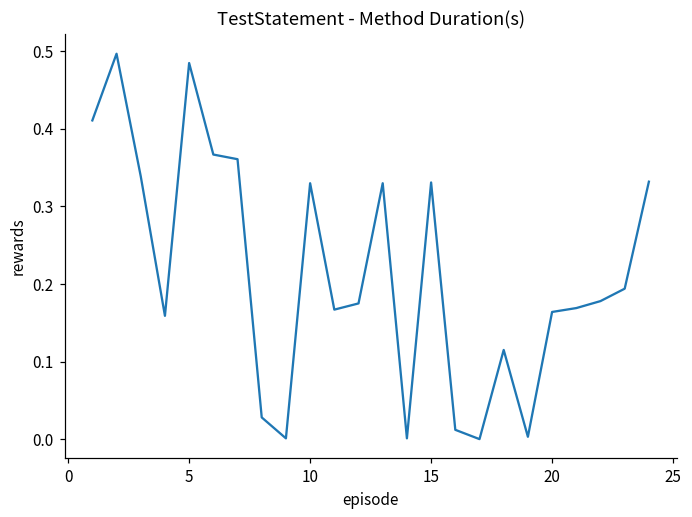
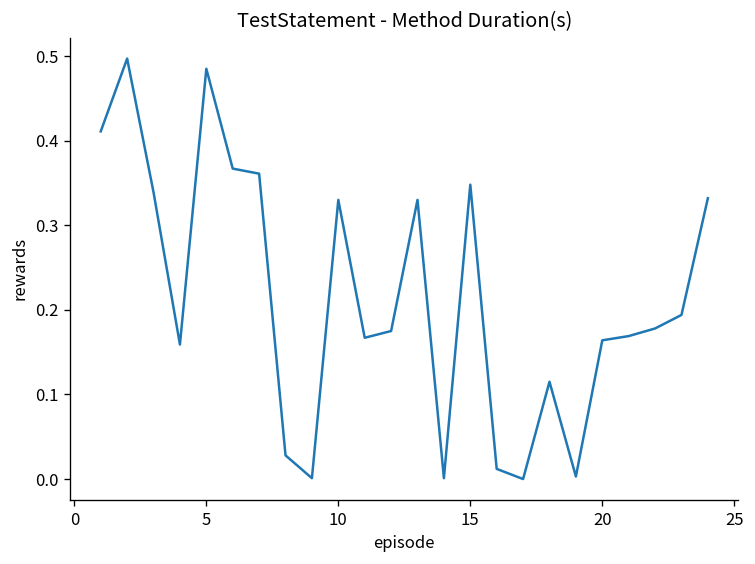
  {
    "5": 0.49,
    "10": 0.33,
-   "15": 0.33,
+   "15": 0.35,
    "20": 0.16
  }
